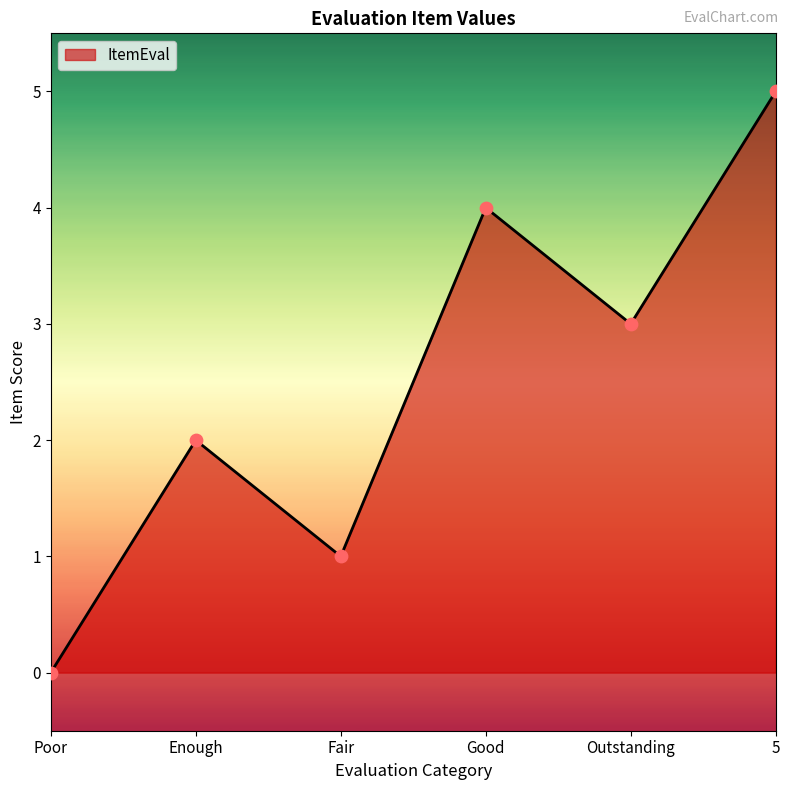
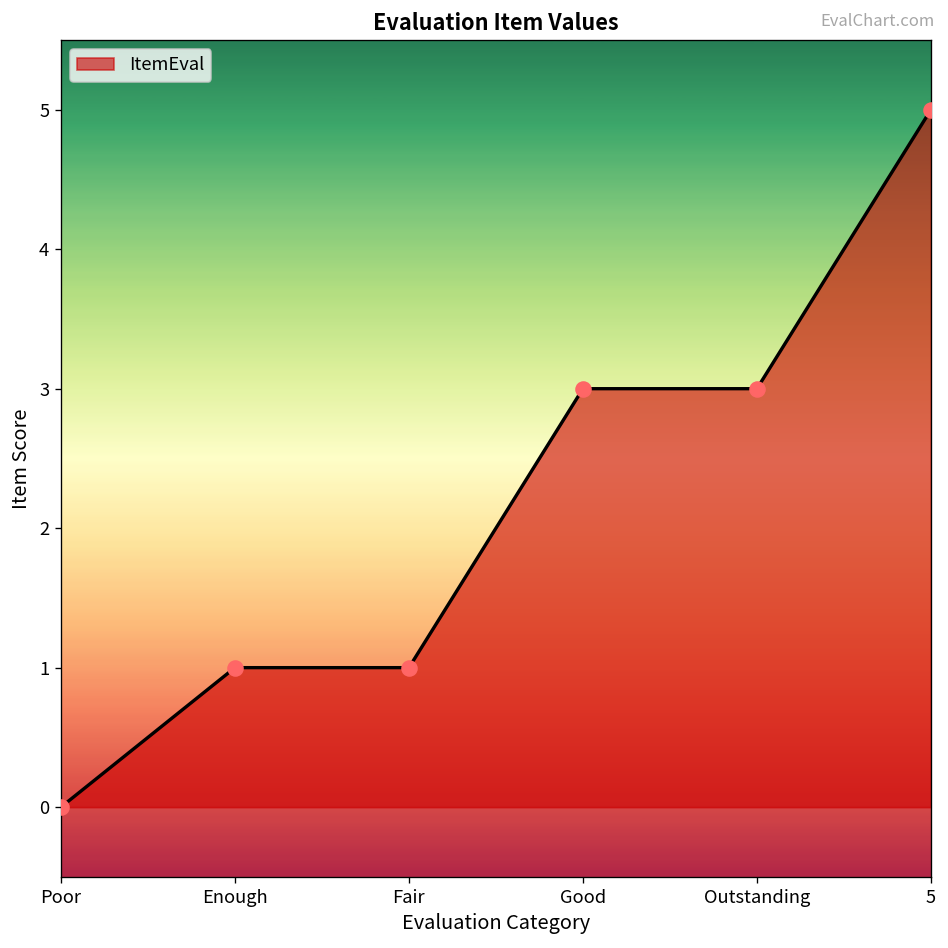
  {
    "Poor": 0,
-   "Enough": 2,
+   "Enough": 1,
    "Fair": 1,
-   "Good": 4,
+   "Good": 3,
    "Outstanding": 3,
    "5": 5
  }
